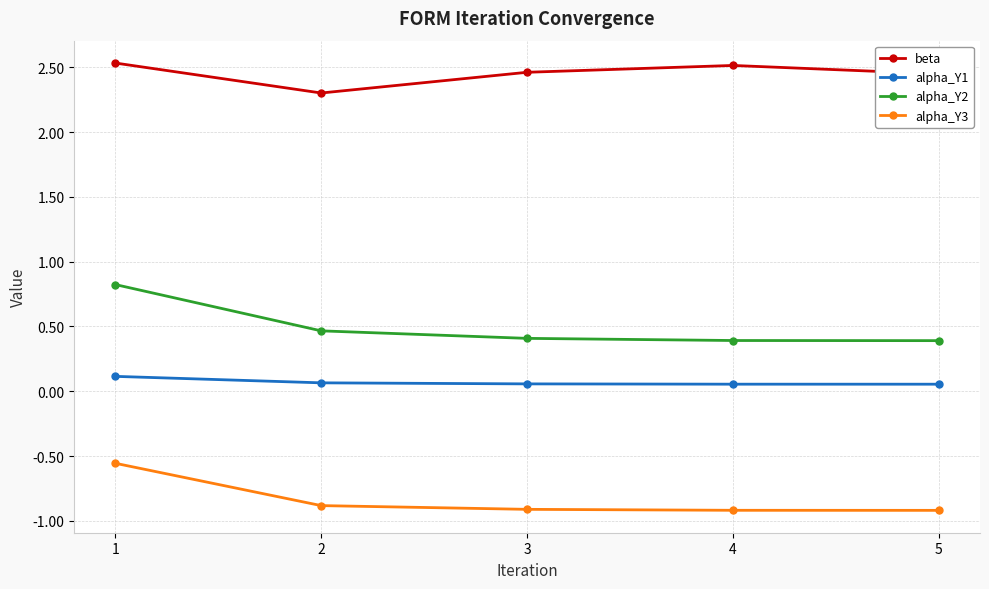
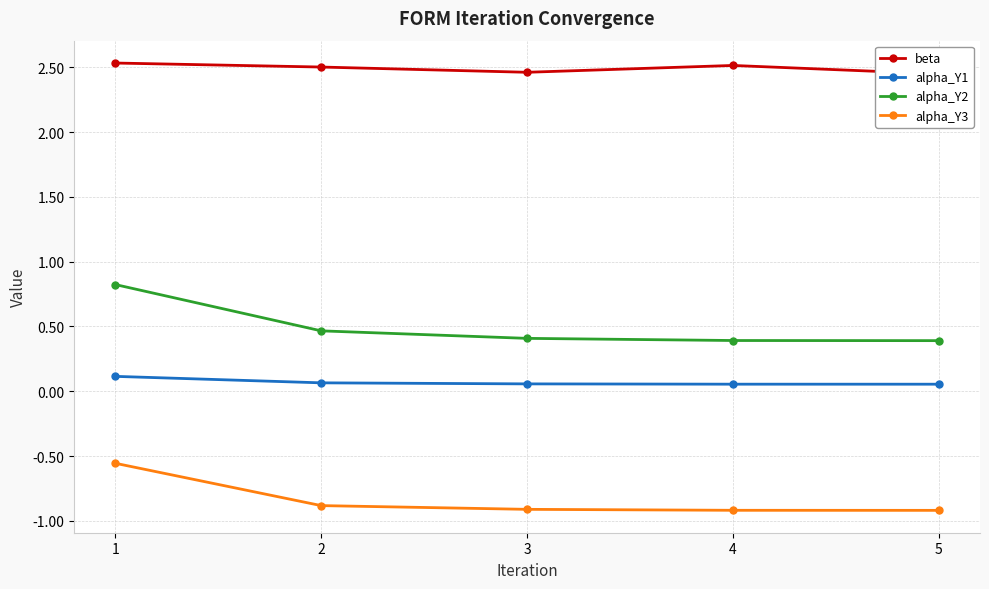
  {
    "beta": {
      "1": 2.53,
-     "2": 2.30,
+     "2": 2.50,
      "3": 2.46,
      "4": 2.51
    },
    "alpha_Y1": {
      "1": 0.11,
      "2": 0.07,
      "3": 0.06,
      "4": 0.05,
      "5": 0.05
    },
    "alpha_Y2": {
      "1": 0.82,
      "2": 0.47,
      "3": 0.41,
      "4": 0.39,
      "5": 0.39
    },
    "alpha_Y3": {
      "1": -0.56,
      "2": -0.88,
      "3": -0.91,
      "4": -0.92,
      "5": -0.92
    }
  }
